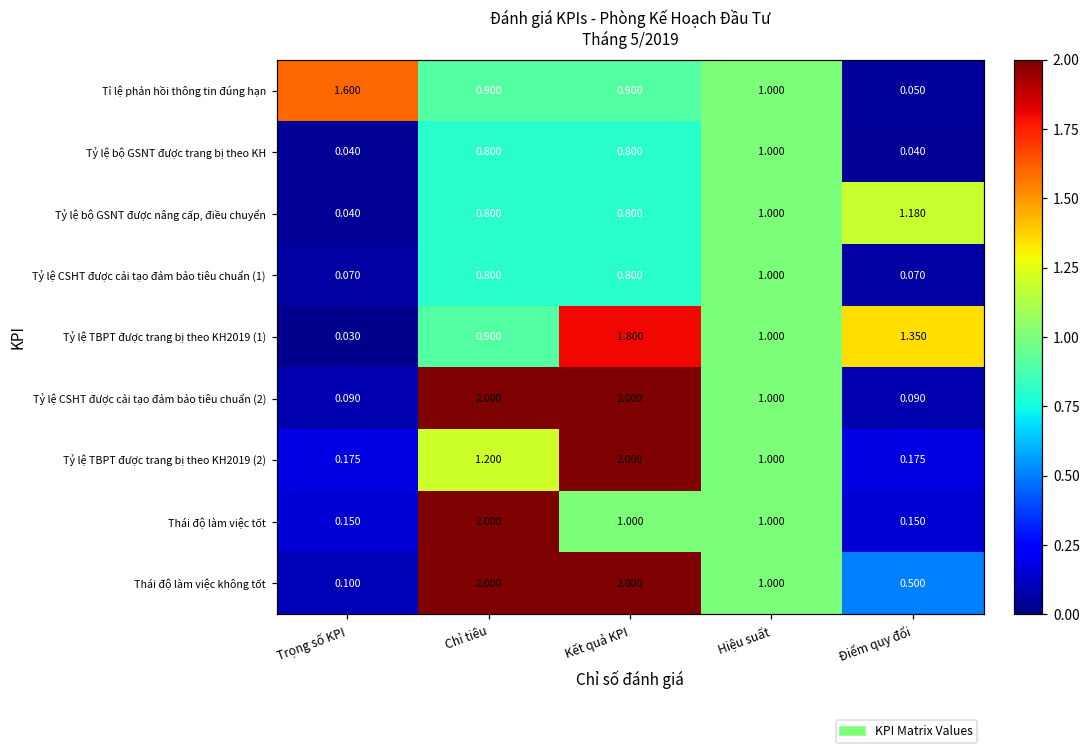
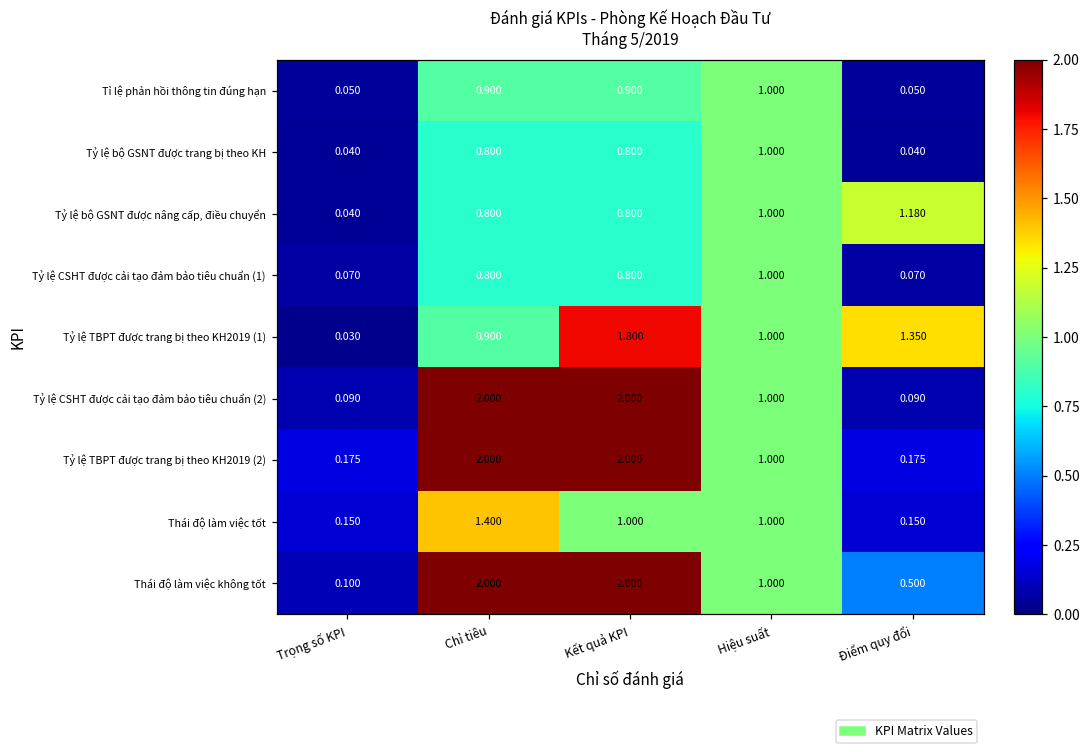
  {
    "Tỉ lệ phản hồi thông tin đúng hạn": {
-     "Trọng số KPI": 1.600,
+     "Trọng số KPI": 0.050,
      "Chỉ tiêu": 0.900,
      "Kết quả KPI": 0.900,
      "Hiệu suất": 1.000,
      "Điểm quy đổi": 0.050
    },
    "Tỷ lệ bộ GSNT được trang bị theo KH": {
      "Trọng số KPI": 0.040,
      "Chỉ tiêu": 0.800,
      "Kết quả KPI": 0.800,
      "Hiệu suất": 1.000,
      "Điểm quy đổi": 0.040
    },
    "Tỷ lệ bộ GSNT được nâng cấp, điều chuyển": {
      "Trọng số KPI": 0.040,
      "Chỉ tiêu": 0.800,
      "Kết quả KPI": 0.800,
      "Hiệu suất": 1.000,
      "Điểm quy đổi": 1.180
    },
    "Tỷ lệ CSHT được cải tạo đảm bảo tiêu chuẩn (1)": {
      "Trọng số KPI": 0.070,
      "Chỉ tiêu": 0.800,
      "Kết quả KPI": 0.800,
      "Hiệu suất": 1.000,
      "Điểm quy đổi": 0.070
    },
    "Tỷ lệ TBPT được trang bị theo KH2019 (1)": {
      "Trọng số KPI": 0.030,
      "Chỉ tiêu": 0.900,
      "Kết quả KPI": 1.800,
      "Hiệu suất": 1.000,
      "Điểm quy đổi": 1.350
    },
    "Tỷ lệ CSHT được cải tạo đảm bảo tiêu chuẩn (2)": {
      "Trọng số KPI": 0.090,
      "Chỉ tiêu": 2.000,
      "Kết quả KPI": 2.000,
      "Hiệu suất": 1.000,
      "Điểm quy đổi": 0.090
    },
    "Tỷ lệ TBPT được trang bị theo KH2019 (2)": {
      "Trọng số KPI": 0.175,
-     "Chỉ tiêu": 1.200,
+     "Chỉ tiêu": 2.000,
      "Kết quả KPI": 2.000,
      "Hiệu suất": 1.000,
      "Điểm quy đổi": 0.175
    },
    "Thái độ làm việc tốt": {
      "Trọng số KPI": 0.150,
-     "Chỉ tiêu": 2.000,
+     "Chỉ tiêu": 1.400,
      "Kết quả KPI": 1.000,
      "Hiệu suất": 1.000,
      "Điểm quy đổi": 0.150
    },
    "Thái độ làm việc không tốt": {
      "Trọng số KPI": 0.100,
      "Chỉ tiêu": 2.000,
      "Kết quả KPI": 2.000,
      "Hiệu suất": 1.000,
      "Điểm quy đổi": 0.500
    }
  }
